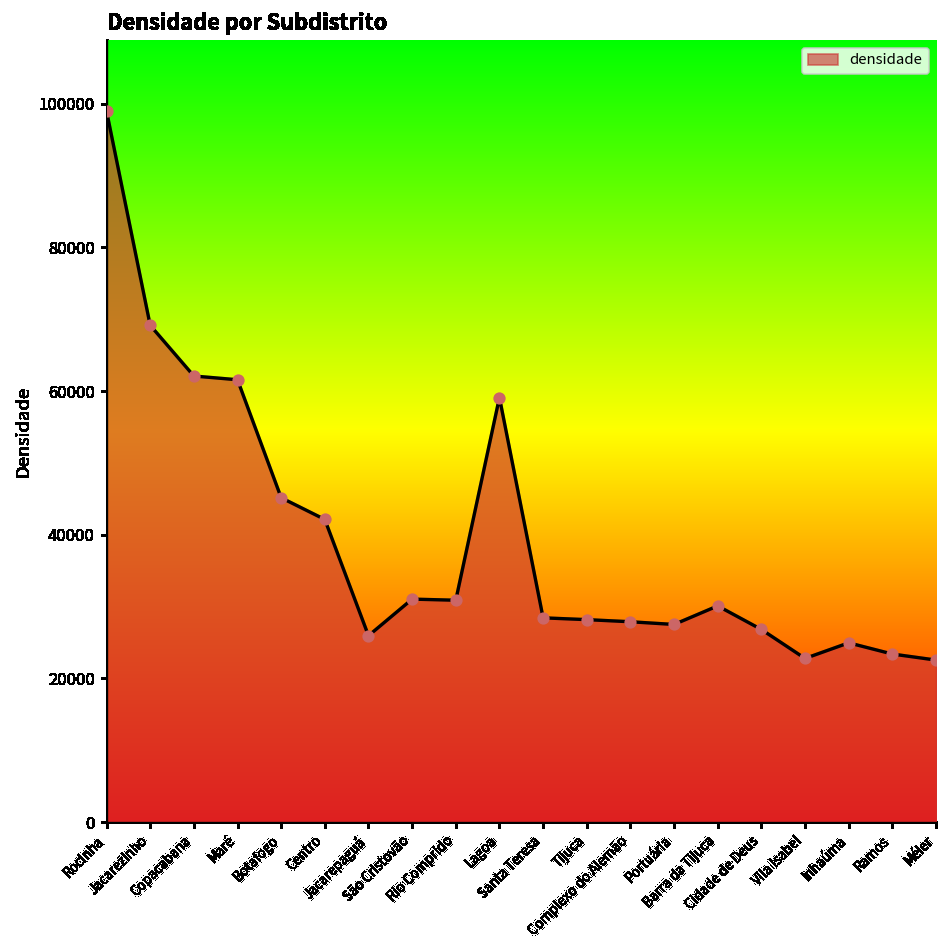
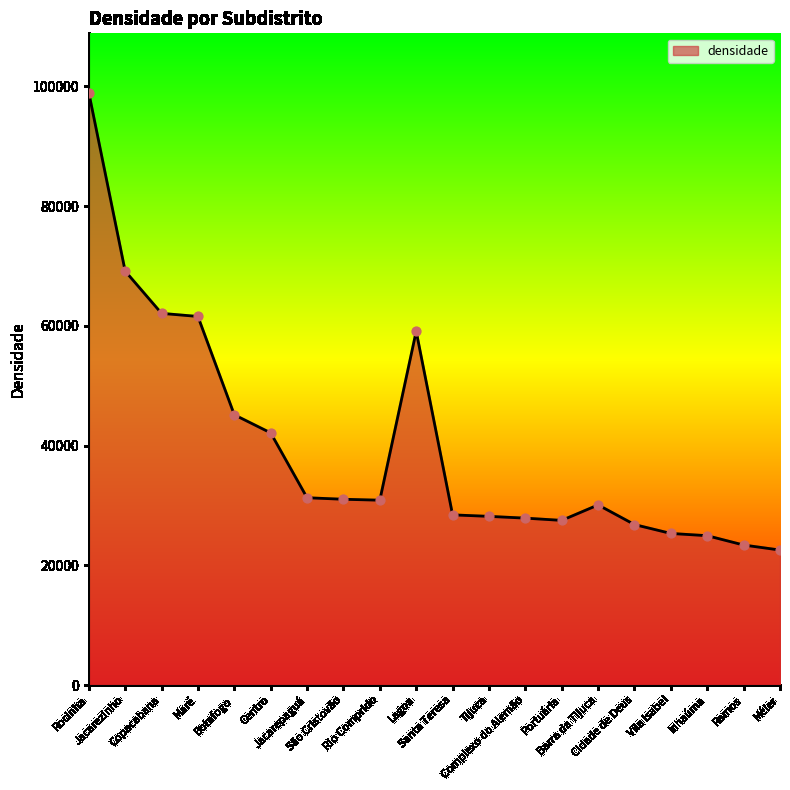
  {
    "Rocinha": 99000,
    "Jacarezinho": 69000,
    "Copacabana": 62000,
    "Maré": 62000,
    "Botafogo": 45000,
    "Centro": 42000,
-   "Jacarepaguá": 26000,
+   "Jacarepaguá": 31000,
    "São Cristovão": 31000,
    "Rio Comprido": 31000,
    "Lagoa": 59000,
    "Santa Teresa": 28000,
    "Tijuca": 28000,
    "Complexo do Alemão": 28000,
    "Portuária": 28000,
    "Barra da Tijuca": 30000,
    "Cidade de Deus": 27000,
-   "Vila Isabel": 23000,
+   "Vila Isabel": 25000,
    "Inhaúma": 25000,
    "Ramos": 23000,
    "Méier": 23000
  }
